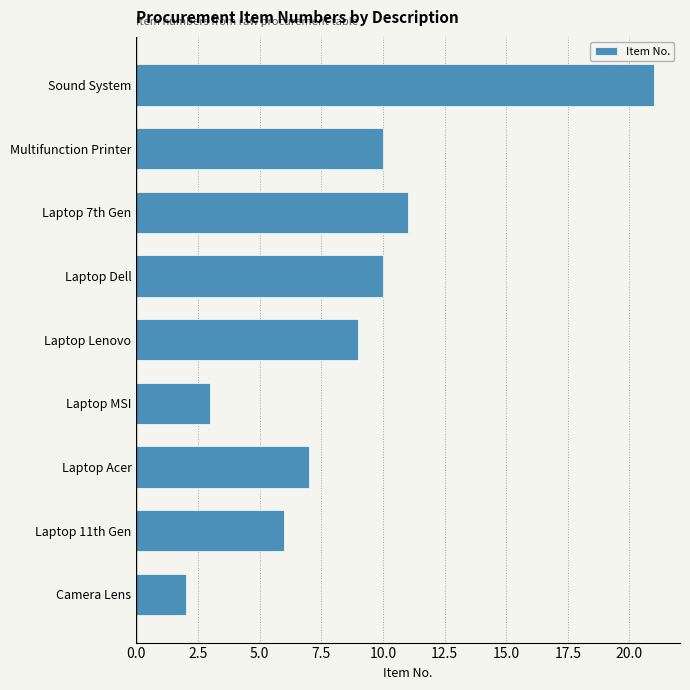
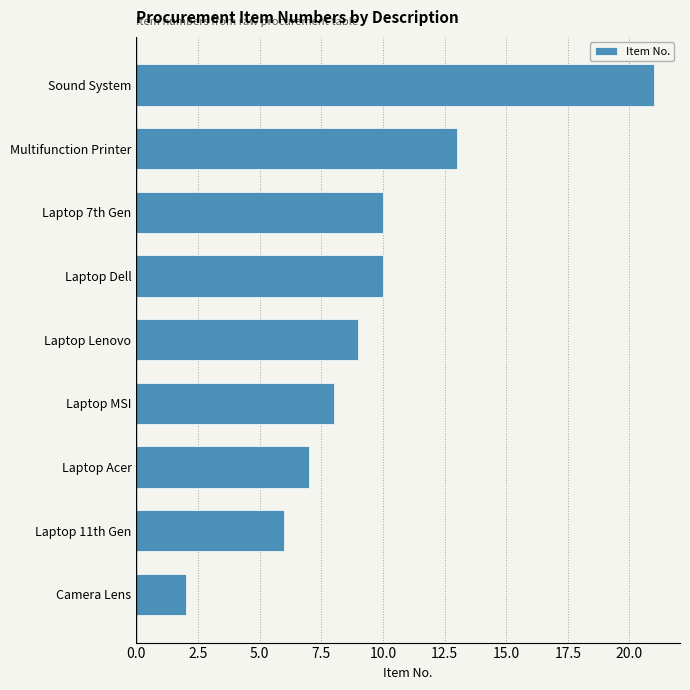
  {
    "Sound System": 21,
-   "Multifunction Printer": 10,
-   "Laptop 7th Gen": 11,
+   "Multifunction Printer": 13,
+   "Laptop 7th Gen": 10,
    "Laptop Dell": 10,
    "Laptop Lenovo": 9,
-   "Laptop MSI": 3,
+   "Laptop MSI": 8,
    "Laptop Acer": 7,
    "Laptop 11th Gen": 6,
    "Camera Lens": 2
  }
